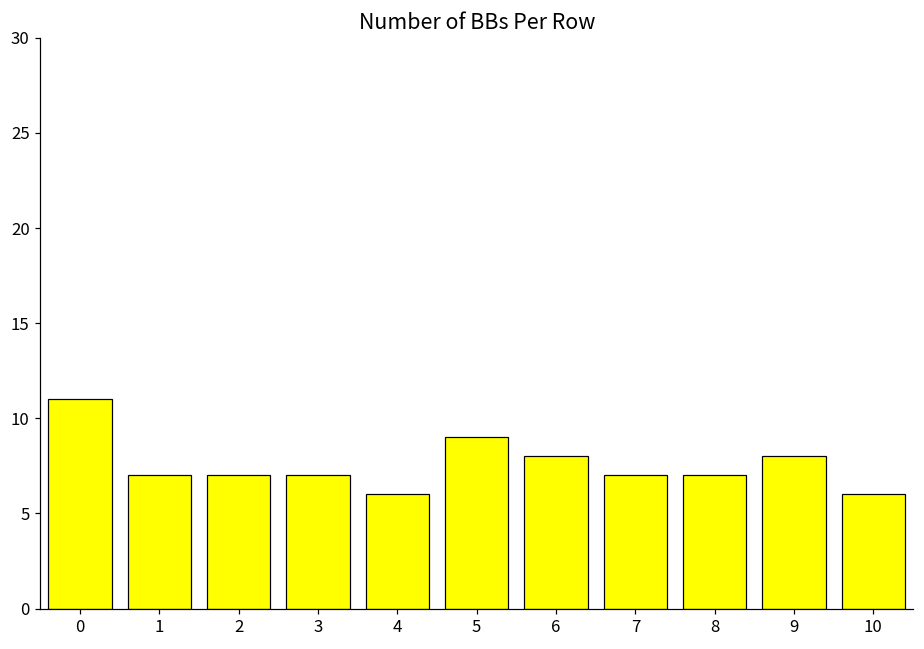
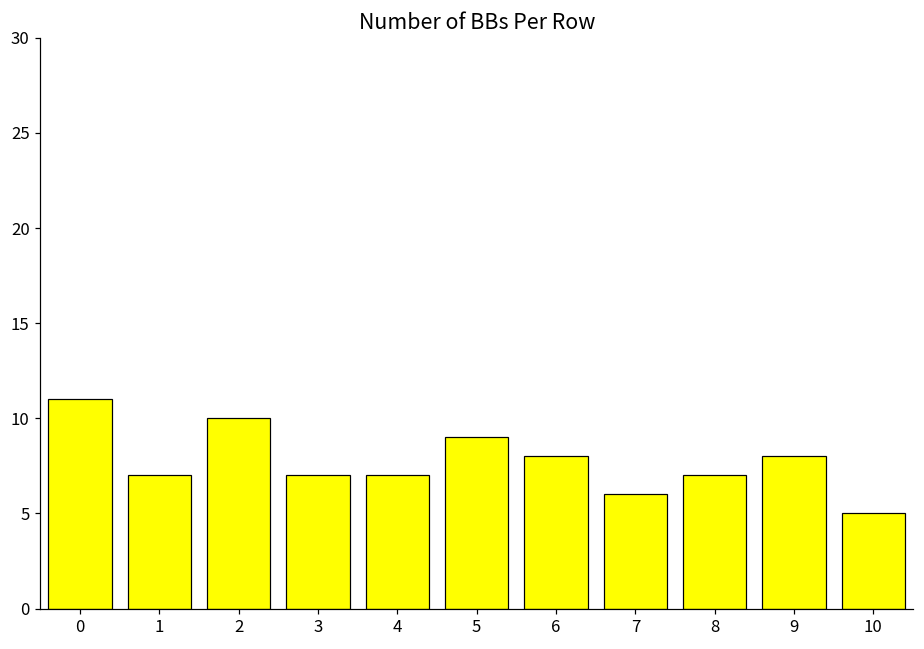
  {
    "0": 11,
    "1": 7,
-   "2": 7,
+   "2": 10,
    "3": 7,
-   "4": 6,
+   "4": 7,
    "5": 9,
    "6": 8,
-   "7": 7,
+   "7": 6,
    "8": 7,
    "9": 8,
-   "10": 6
+   "10": 5
  }
